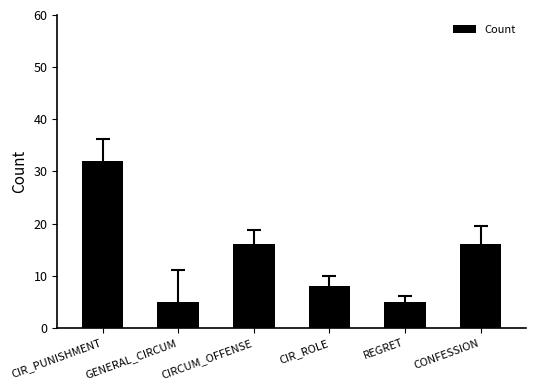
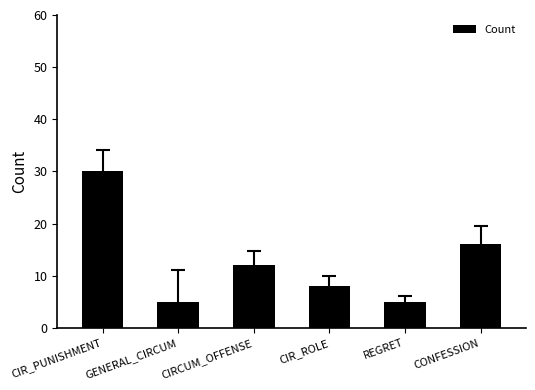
  {
    "Count": {
-     "CIR_PUNISHMENT": 32,
+     "CIR_PUNISHMENT": 30,
      "GENERAL_CIRCUM": 5,
-     "CIRCUM_OFFENSE": 16,
+     "CIRCUM_OFFENSE": 12,
      "CIR_ROLE": 8,
      "REGRET": 5,
      "CONFESSION": 16
    }
  }
